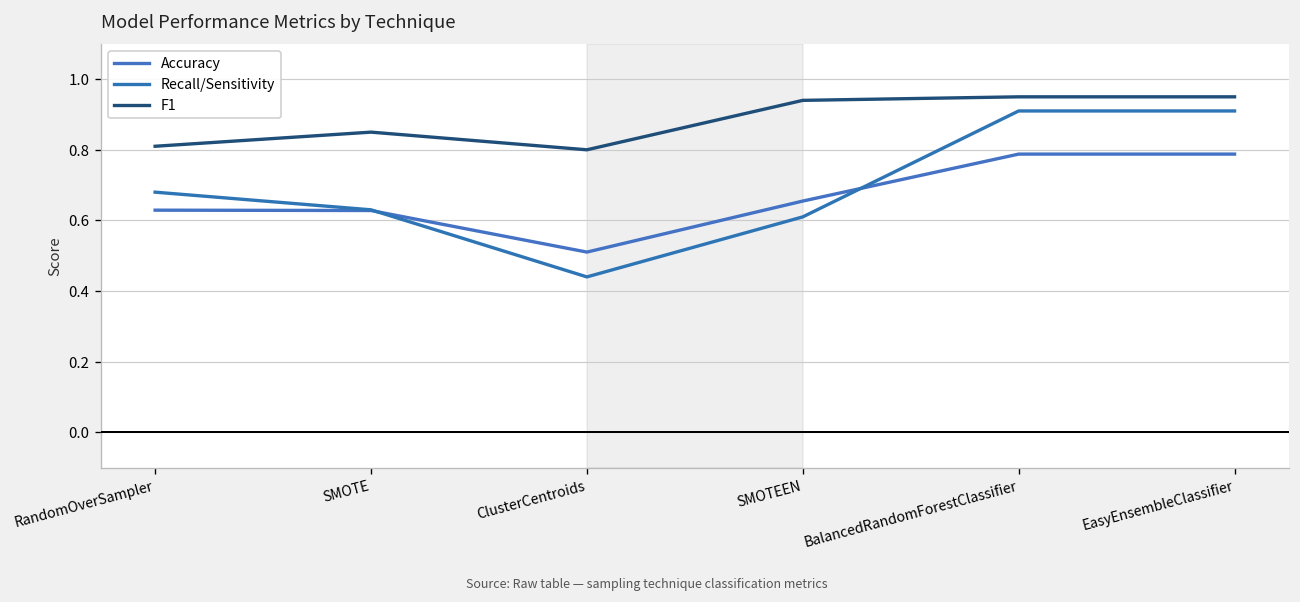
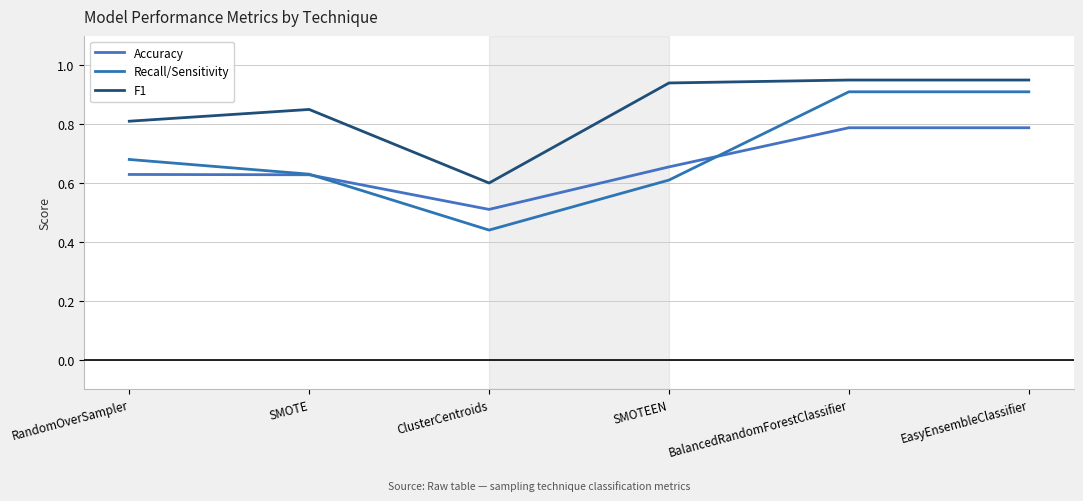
  {
    "F1": {
      "RandomOverSampler": 0.81,
      "SMOTE": 0.85,
-     "ClusterCentroids": 0.8,
+     "ClusterCentroids": 0.6,
      "SMOTEEN": 0.94,
      "BalancedRandomForestClassifier": 0.95,
      "EasyEnsembleClassifier": 0.95
    }
  }
